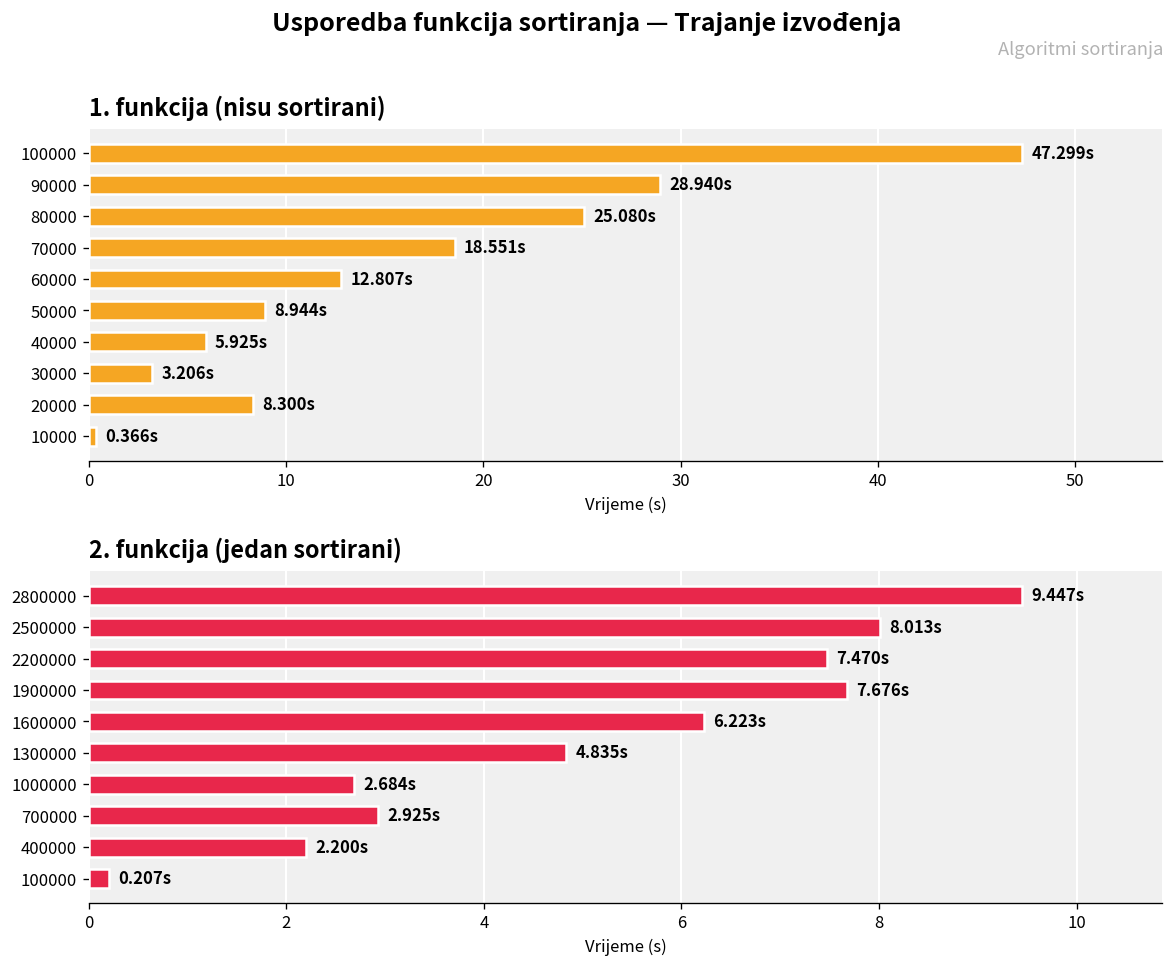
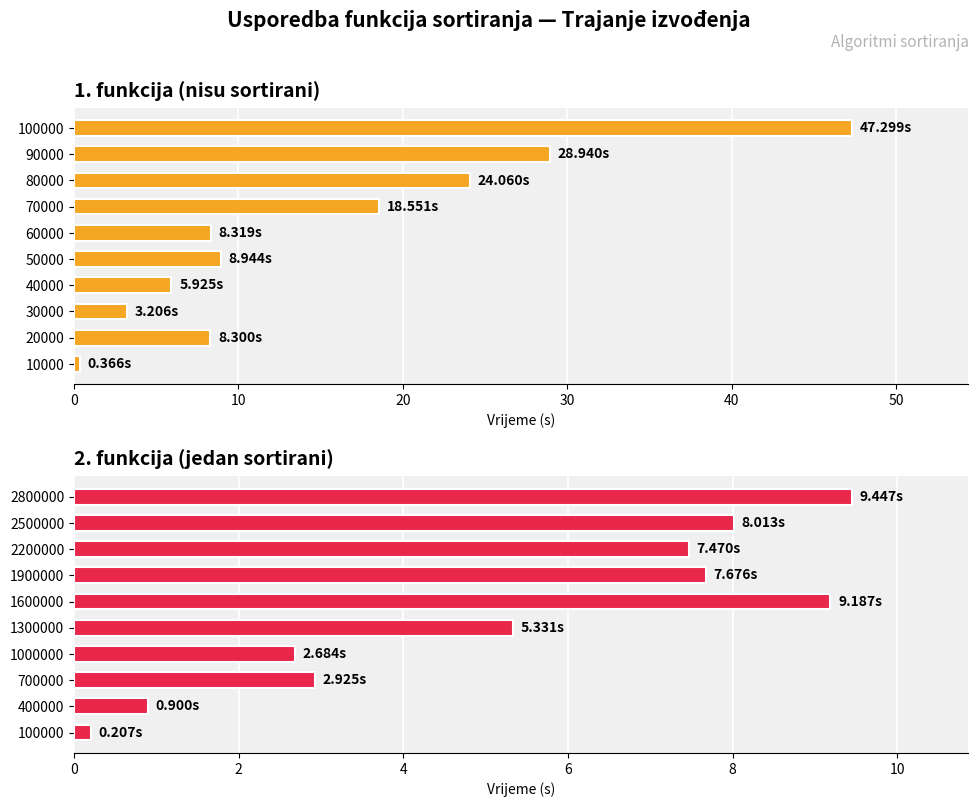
  {
    "1. funkcija (nisu sortirani)": {
      "100000": "47.299s",
      "90000": "28.940s",
-     "80000": "25.080s",
+     "80000": "24.060s",
      "70000": "18.551s",
-     "60000": "12.807s",
+     "60000": "8.319s",
      "50000": "8.944s",
      "40000": "5.925s",
      "30000": "3.206s",
      "20000": "8.300s",
      "10000": "0.366s"
    },
    "2. funkcija (jedan sortirani)": {
      "2800000": "9.447s",
      "2500000": "8.013s",
      "2200000": "7.470s",
      "1900000": "7.676s",
-     "1600000": "6.223s",
-     "1300000": "4.835s",
+     "1600000": "9.187s",
+     "1300000": "5.331s",
      "1000000": "2.684s",
      "700000": "2.925s",
-     "400000": "2.200s",
+     "400000": "0.900s",
      "100000": "0.207s"
    }
  }
